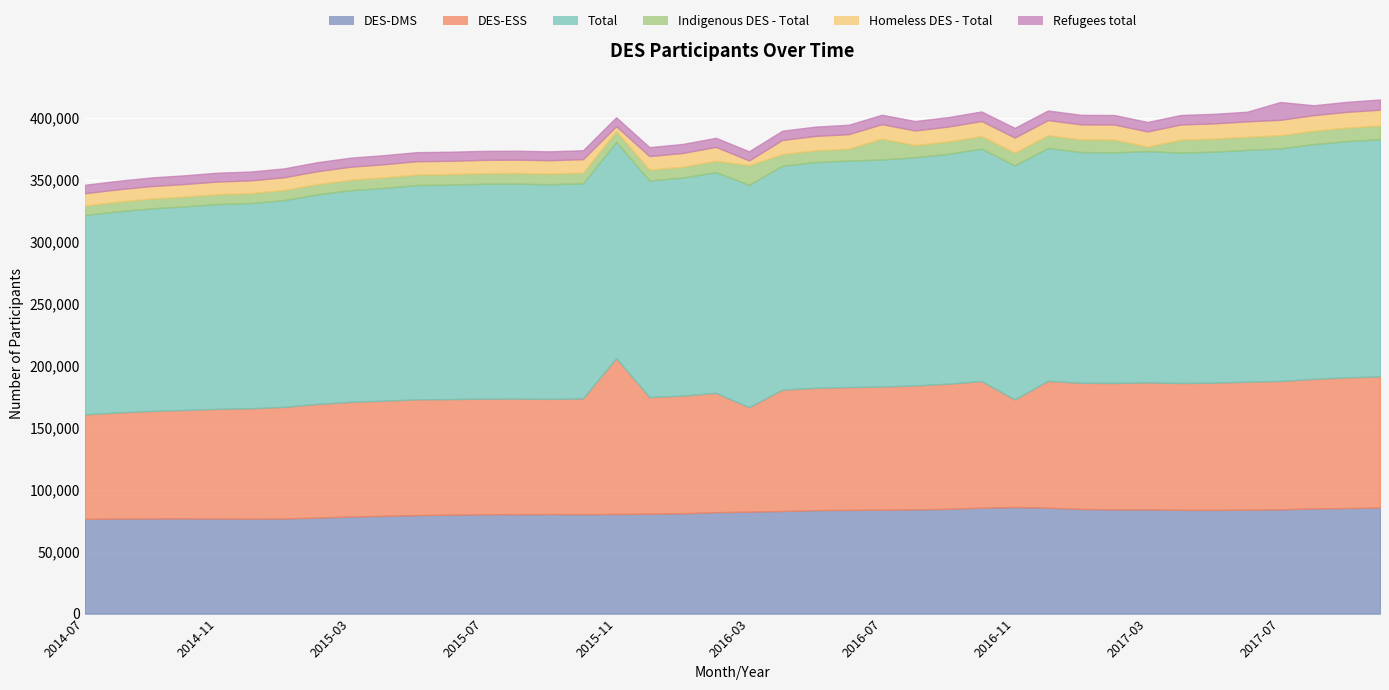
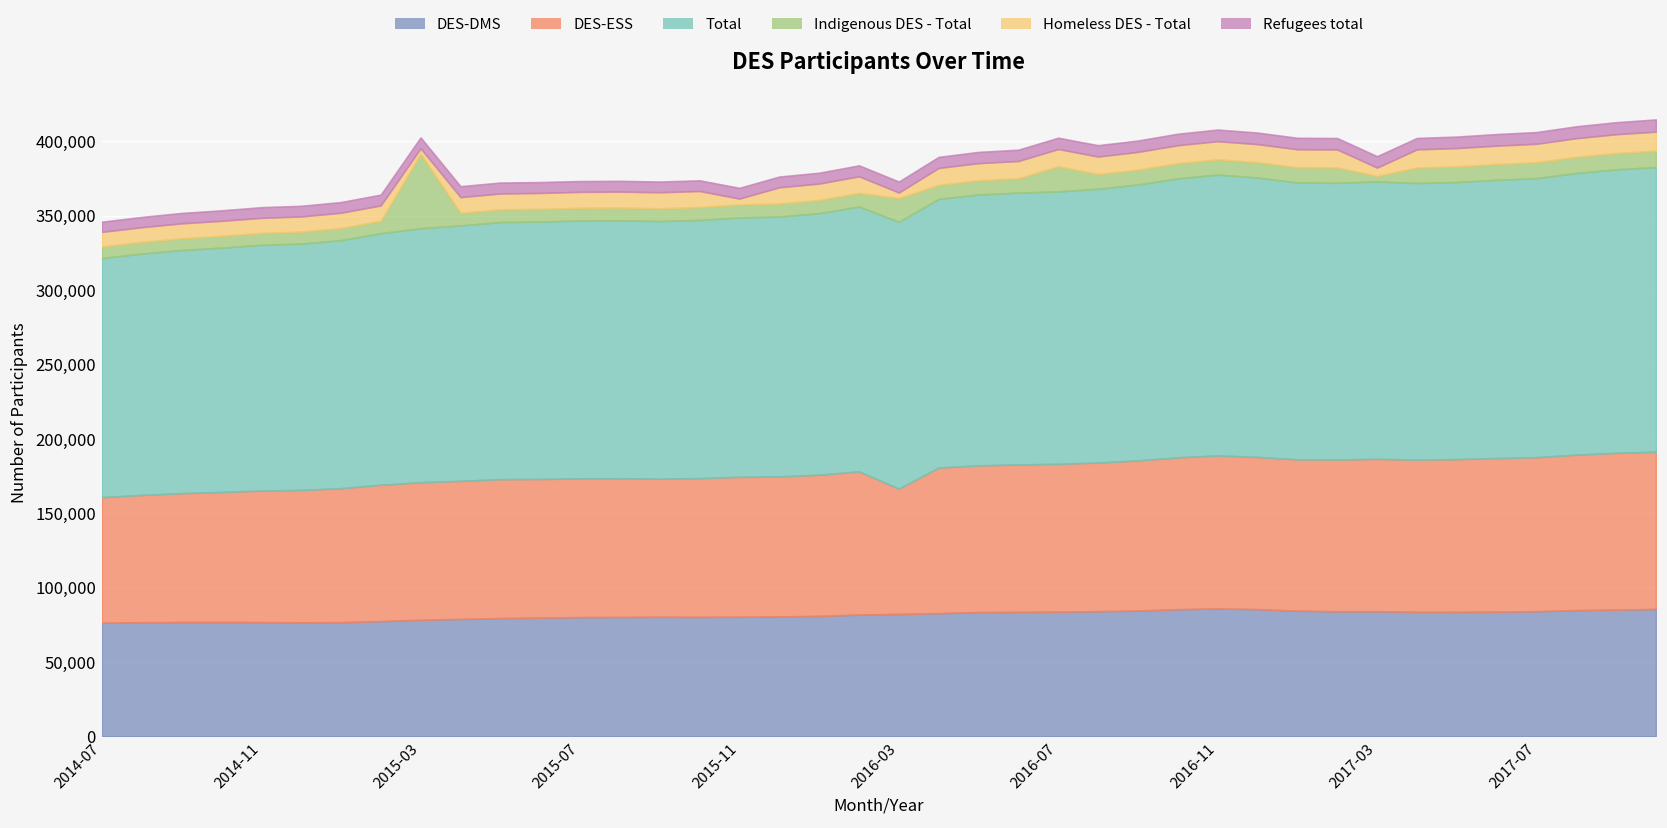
  {
    "DES-ESS": {
      "2014-07": "84,000",
      "2014-11": "88,000",
      "2015-03": "92,000",
      "2015-07": "93,000",
-     "2015-11": "126,000",
+     "2015-11": "94,000",
      "2016-03": "84,000",
      "2016-07": "99,000",
-     "2016-11": "87,000",
+     "2016-11": "103,000",
      "2017-03": "102,000",
      "2017-07": "104,000"
    },
    "Indigenous DES - Total": {
      "2014-07": "8,000",
      "2014-11": "8,000",
-     "2015-03": "8,000",
+     "2015-03": "50,000",
      "2015-07": "9,000",
      "2015-11": "9,000",
      "2016-03": "16,000",
      "2016-07": "17,000",
      "2016-11": "10,000",
      "2017-03": "4,000",
      "2017-07": "11,000"
    },
    "Homeless DES - Total": {
      "2014-07": "10,000",
      "2014-11": "10,000",
-     "2015-03": "10,000",
+     "2015-03": "4,000",
      "2015-07": "11,000",
      "2015-11": "4,000",
      "2016-03": "4,000",
      "2016-07": "12,000",
      "2016-11": "12,000",
-     "2017-03": "12,000",
+     "2017-03": "6,000",
      "2017-07": "12,000"
    },
    "Refugees total": {
      "2014-07": "7,000",
      "2014-11": "7,000",
      "2015-03": "7,000",
      "2015-07": "7,000",
      "2015-11": "7,000",
      "2016-03": "7,000",
      "2016-07": "8,000",
      "2016-11": "8,000",
      "2017-03": "8,000",
-     "2017-07": "14,000"
+     "2017-07": "8,000"
    }
  }
